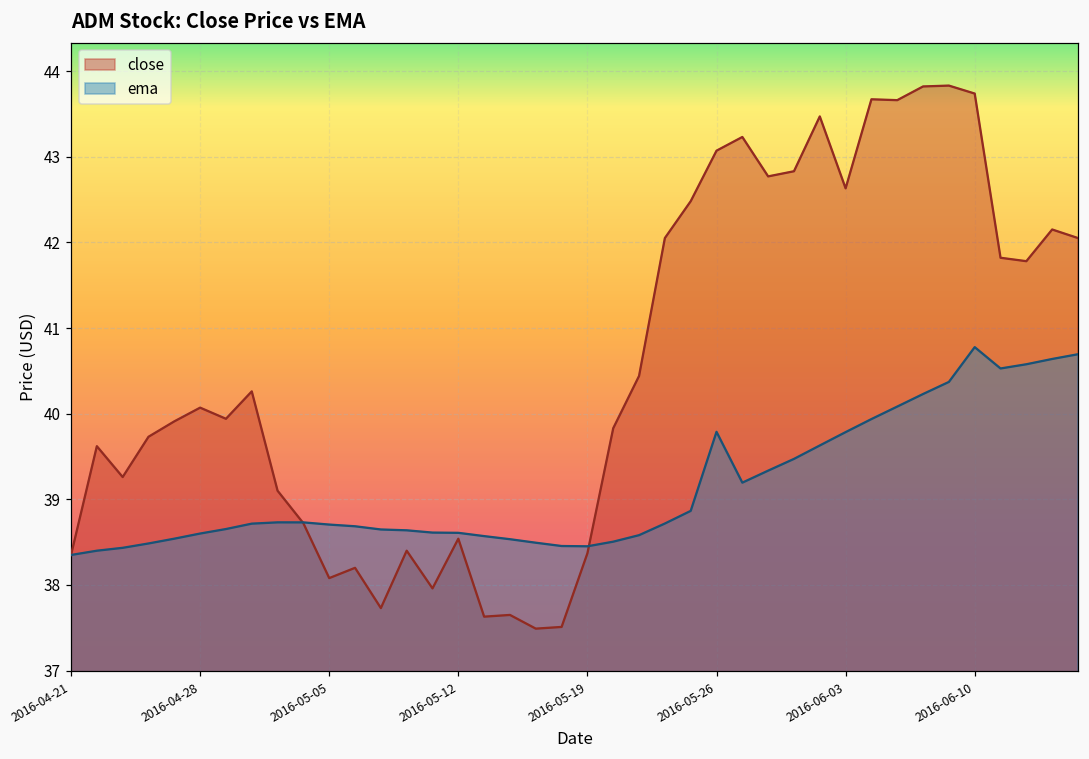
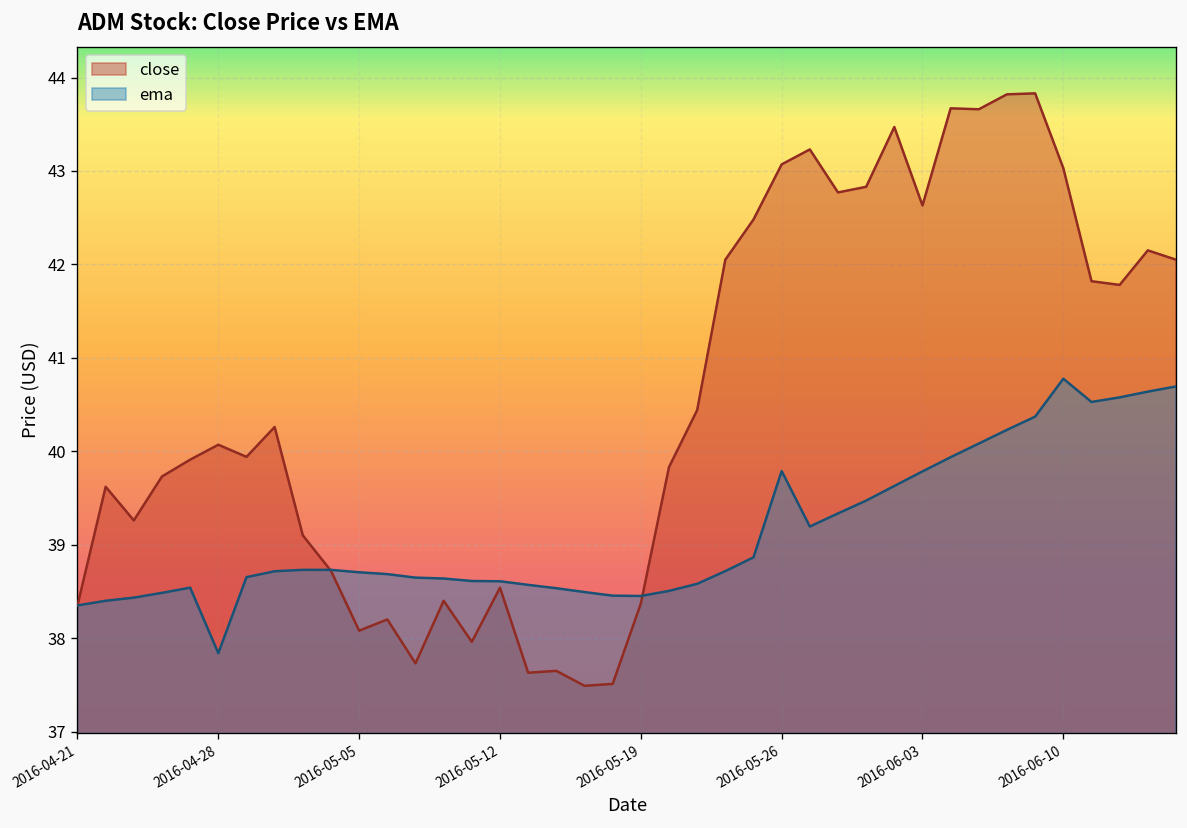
  {
    "close": {
      "2016-04-28": 40.1,
      "2016-05-05": 38.1,
      "2016-05-12": 38.5,
      "2016-05-19": 38.4,
      "2016-05-26": 43.1,
      "2016-06-03": 42.6,
-     "2016-06-10": 43.7
+     "2016-06-10": 43.0
    },
    "ema": {
-     "2016-04-28": 38.6,
+     "2016-04-28": 37.8,
      "2016-05-05": 38.7,
      "2016-05-12": 38.6,
      "2016-05-19": 38.5,
      "2016-05-26": 39.8,
      "2016-06-03": 39.8,
      "2016-06-10": 40.8
    }
  }
